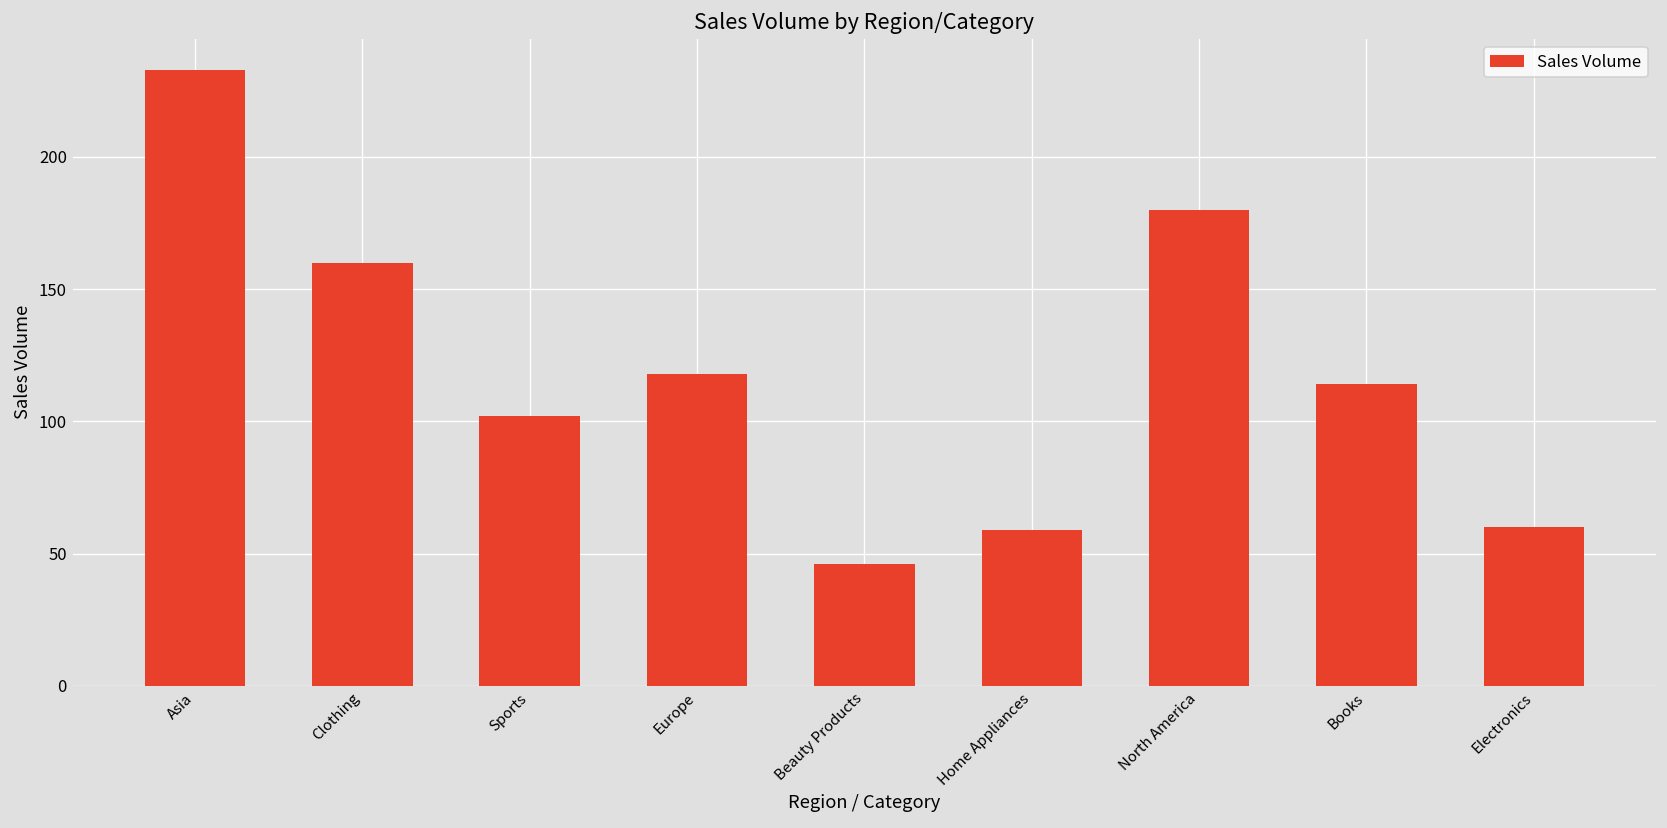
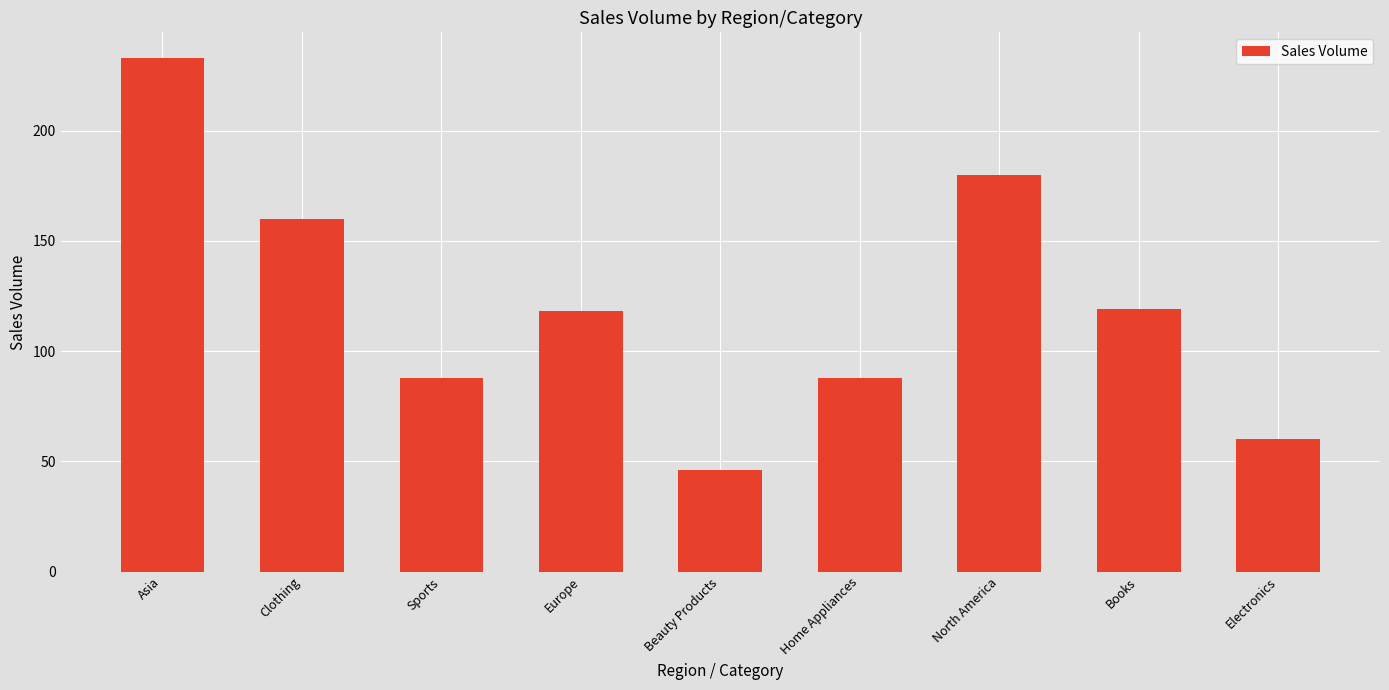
  {
    "Asia": 233,
    "Clothing": 160,
-   "Sports": 102,
+   "Sports": 88,
    "Europe": 118,
    "Beauty Products": 46,
-   "Home Appliances": 59,
+   "Home Appliances": 88,
    "North America": 180,
-   "Books": 114,
+   "Books": 119,
    "Electronics": 60
  }
